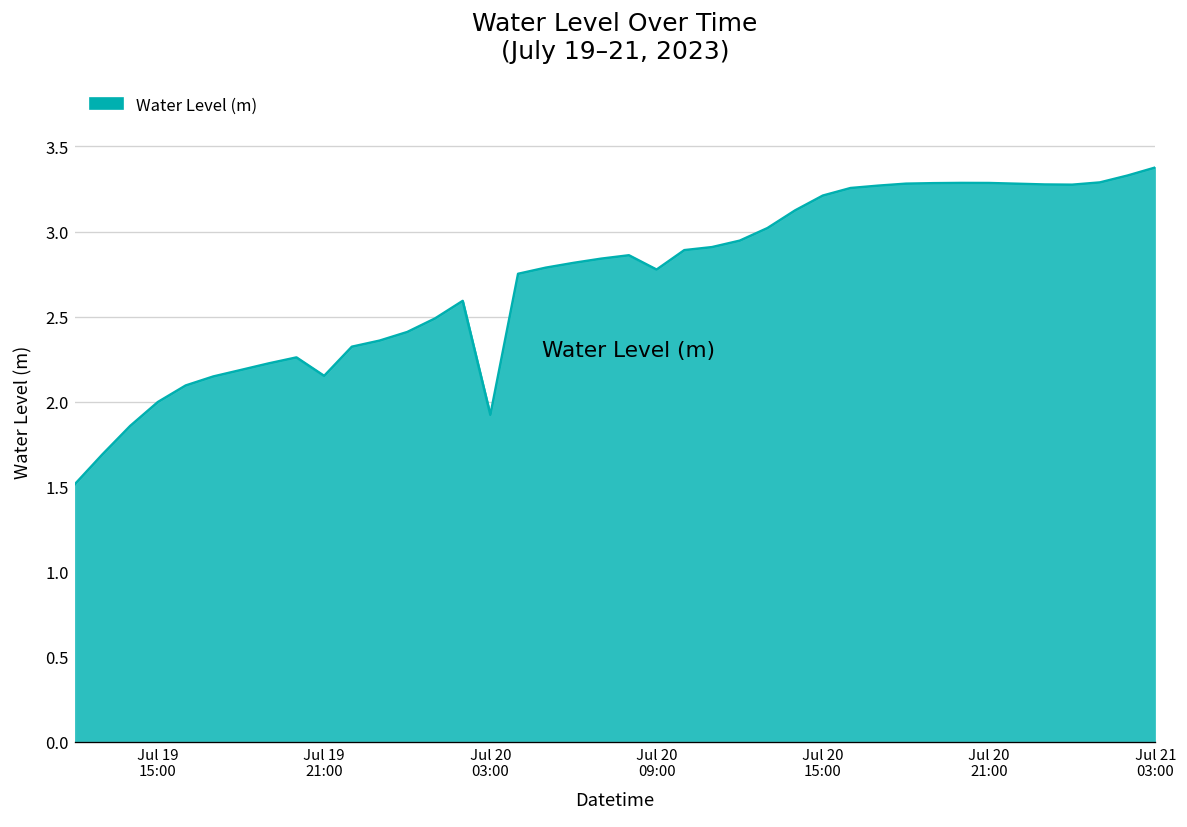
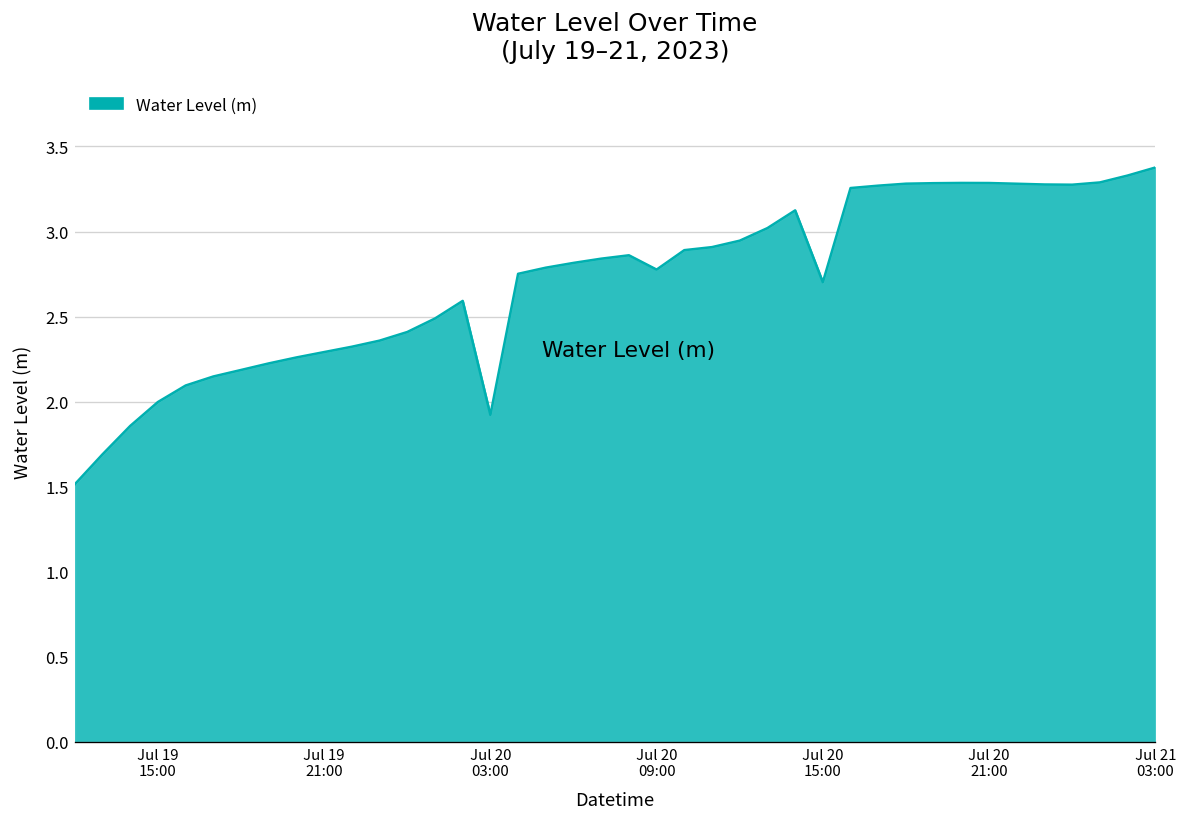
  {
    "Jul 19 15:00": 2.00,
-   "Jul 19 21:00": 2.15,
+   "Jul 19 21:00": 2.29,
    "Jul 20 03:00": 1.92,
    "Jul 20 09:00": 2.78,
-   "Jul 20 15:00": 3.21,
+   "Jul 20 15:00": 2.70,
    "Jul 20 21:00": 3.29,
    "Jul 21 03:00": 3.38
  }
